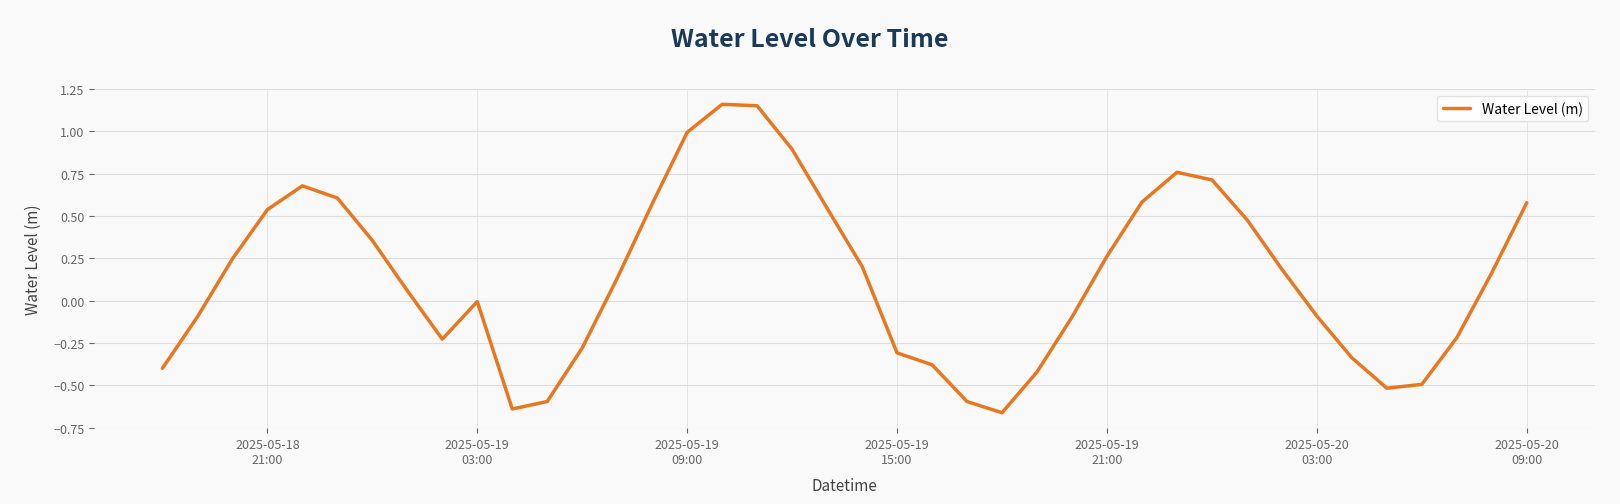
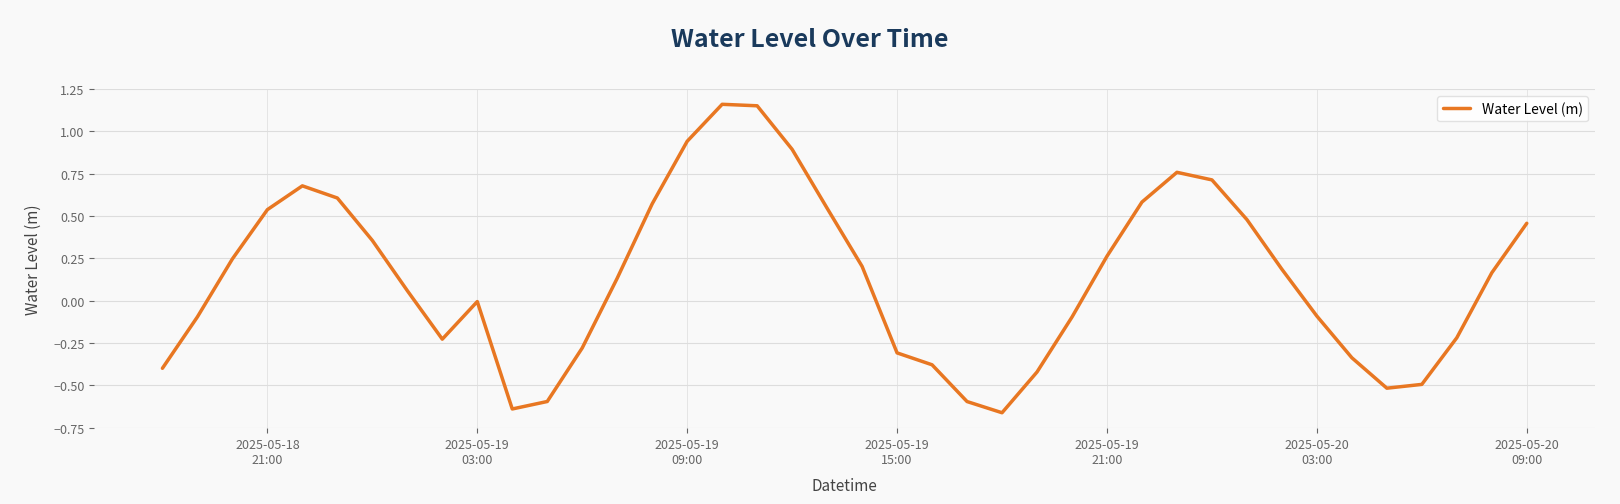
  {
    "2025-05-18 21:00": 0.54,
    "2025-05-19 03:00": -0.01,
-   "2025-05-19 09:00": 0.99,
+   "2025-05-19 09:00": 0.94,
    "2025-05-19 15:00": -0.31,
    "2025-05-19 21:00": 0.26,
    "2025-05-20 03:00": -0.09,
-   "2025-05-20 09:00": 0.58
+   "2025-05-20 09:00": 0.46
  }
